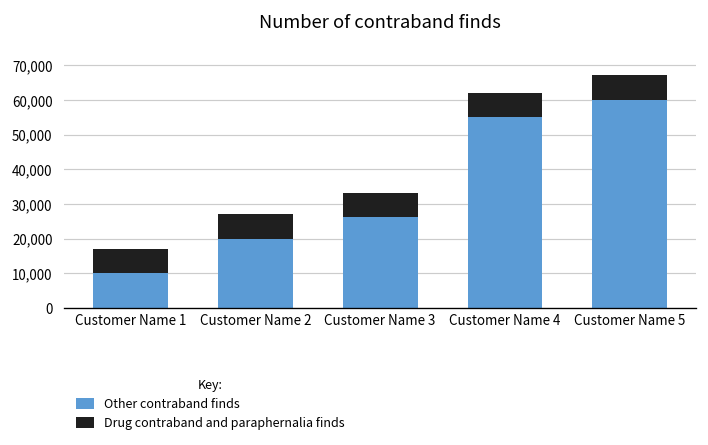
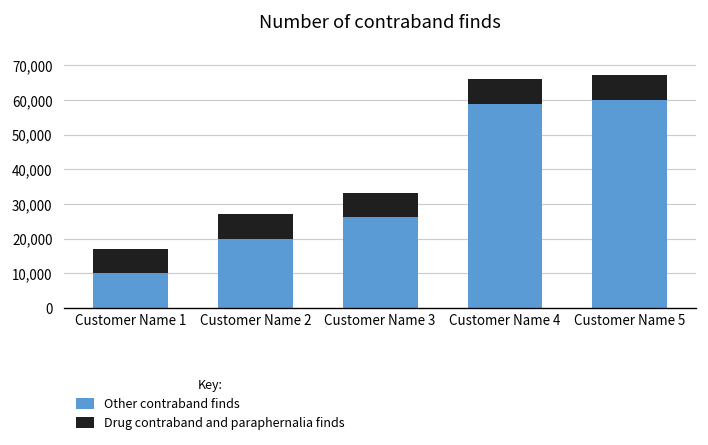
  {
    "Other contraband finds": {
      "Customer Name 1": "10,000",
      "Customer Name 2": "20,000",
      "Customer Name 3": "26,000",
-     "Customer Name 4": "55,000",
+     "Customer Name 4": "59,000",
      "Customer Name 5": "60,000"
    },
    "Drug contraband and paraphernalia finds": {
      "Customer Name 1": "7,000",
      "Customer Name 2": "7,000",
      "Customer Name 3": "7,000",
      "Customer Name 4": "7,000",
      "Customer Name 5": "7,000"
    }
  }
